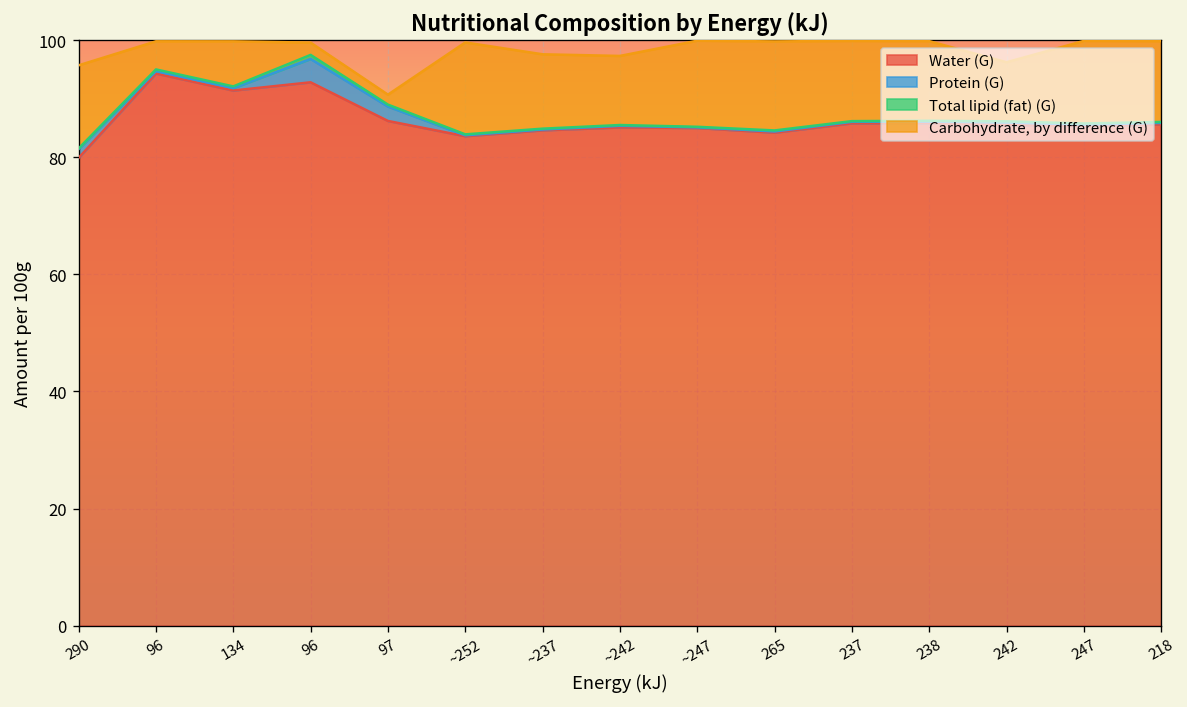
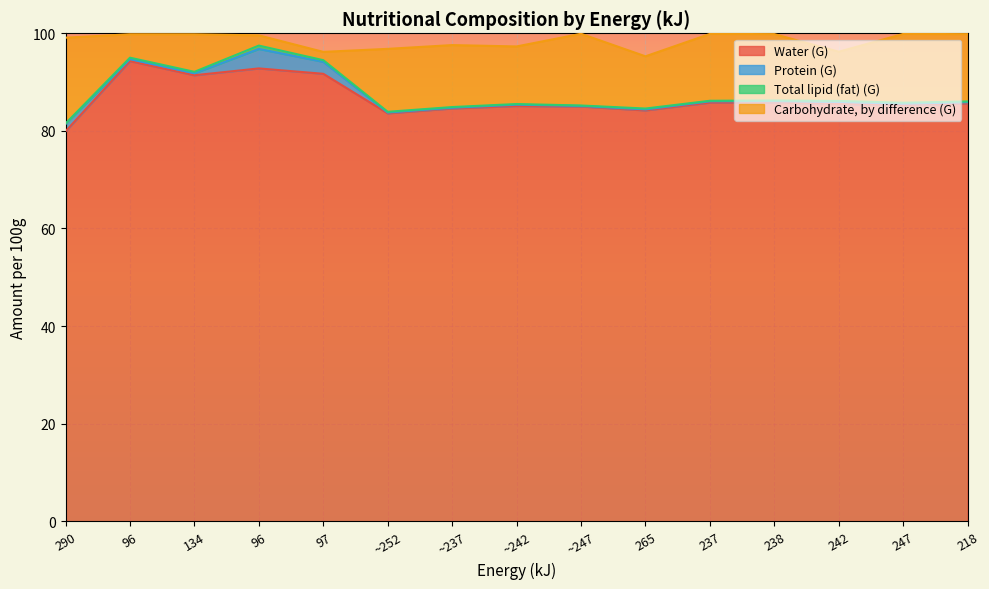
  {
    "Water (G)": {
      "290": 80,
-     "97": 86
+     "97": 92
    },
    "Carbohydrate, by difference (G)": {
-     "290": 14,
+     "290": 18,
      "134": 8,
      "97": 2,
-     "~252": 16,
+     "~252": 13,
      "~237": 13,
      "~242": 12,
      "~247": 15,
-     "265": 15,
+     "265": 11,
      "237": 14,
      "238": 14,
      "247": 14,
      "218": 14
    }
  }
